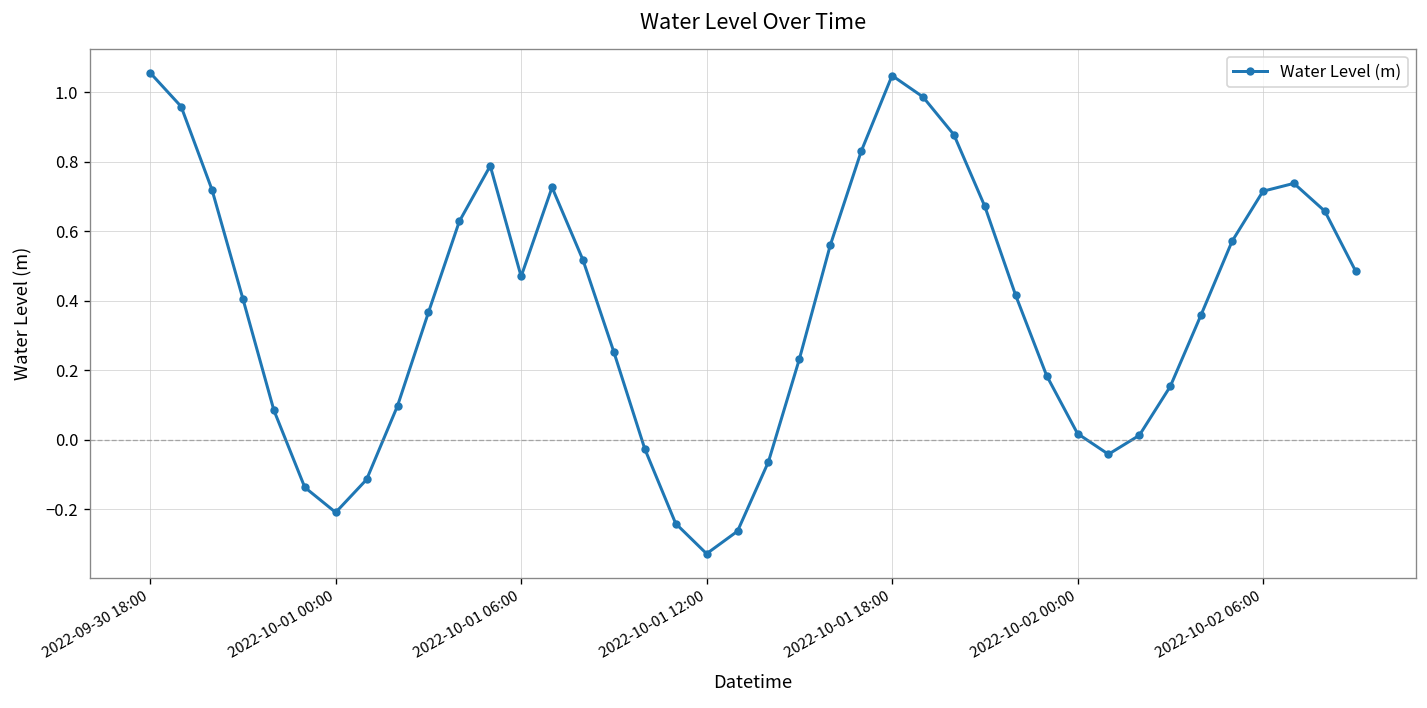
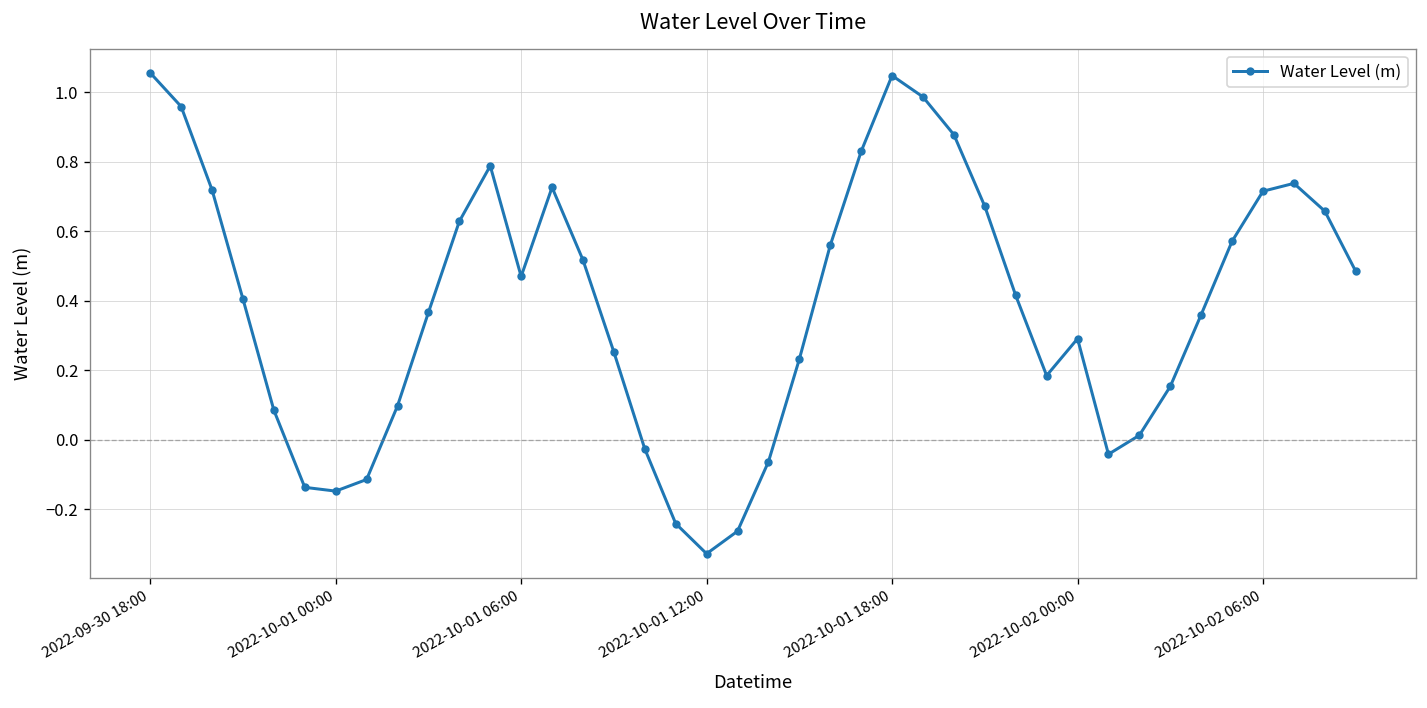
  {
    "2022-09-30 18:00": 1.06,
-   "2022-10-01 00:00": -0.21,
+   "2022-10-01 00:00": -0.15,
    "2022-10-01 06:00": 0.47,
    "2022-10-01 12:00": -0.33,
    "2022-10-01 18:00": 1.05,
-   "2022-10-02 00:00": 0.02,
+   "2022-10-02 00:00": 0.29,
    "2022-10-02 06:00": 0.71
  }
